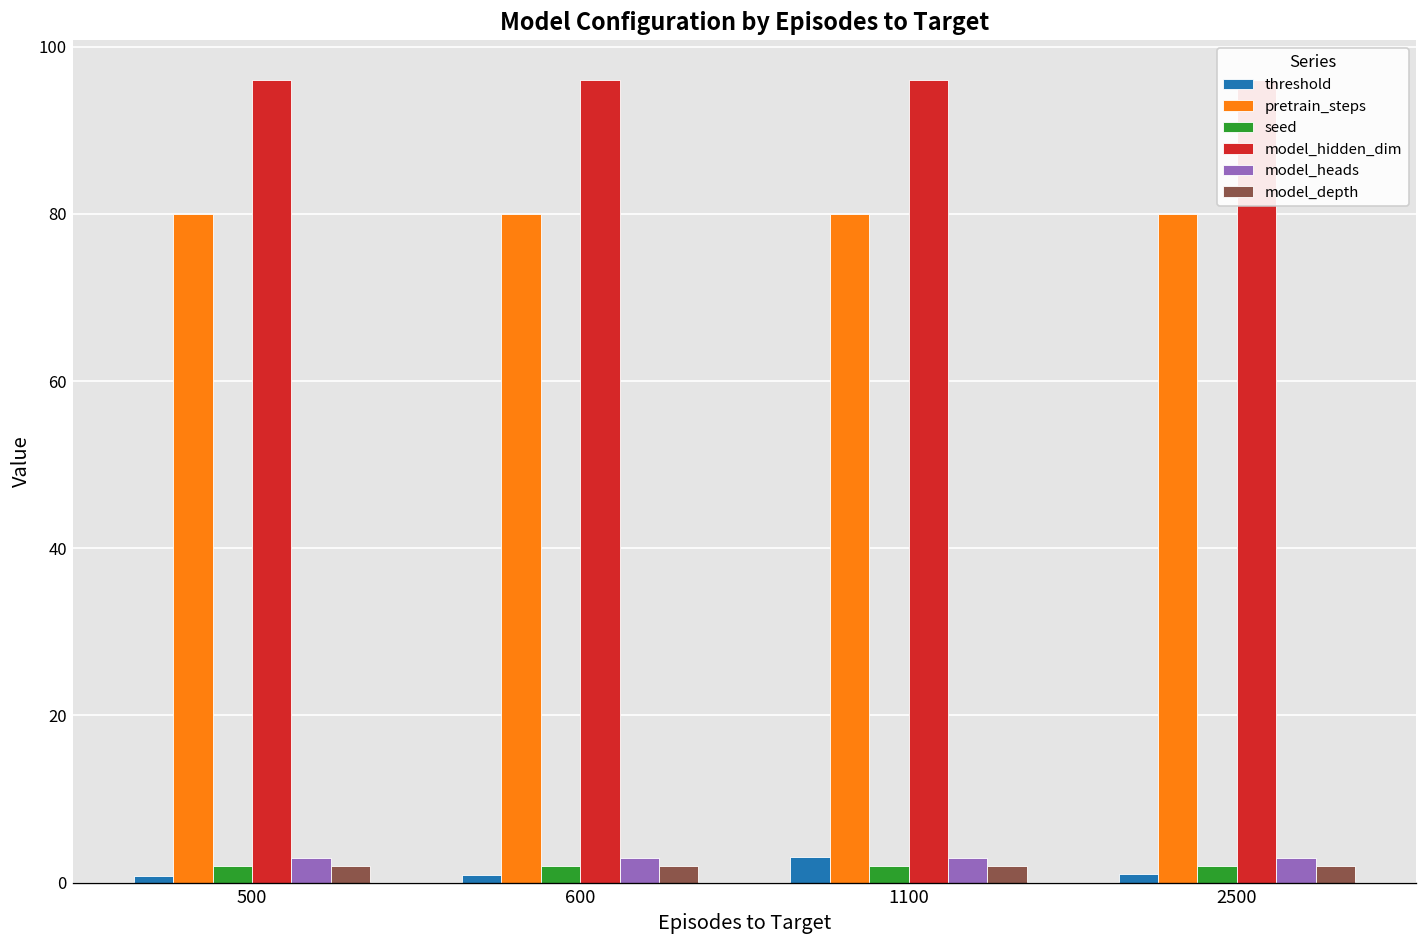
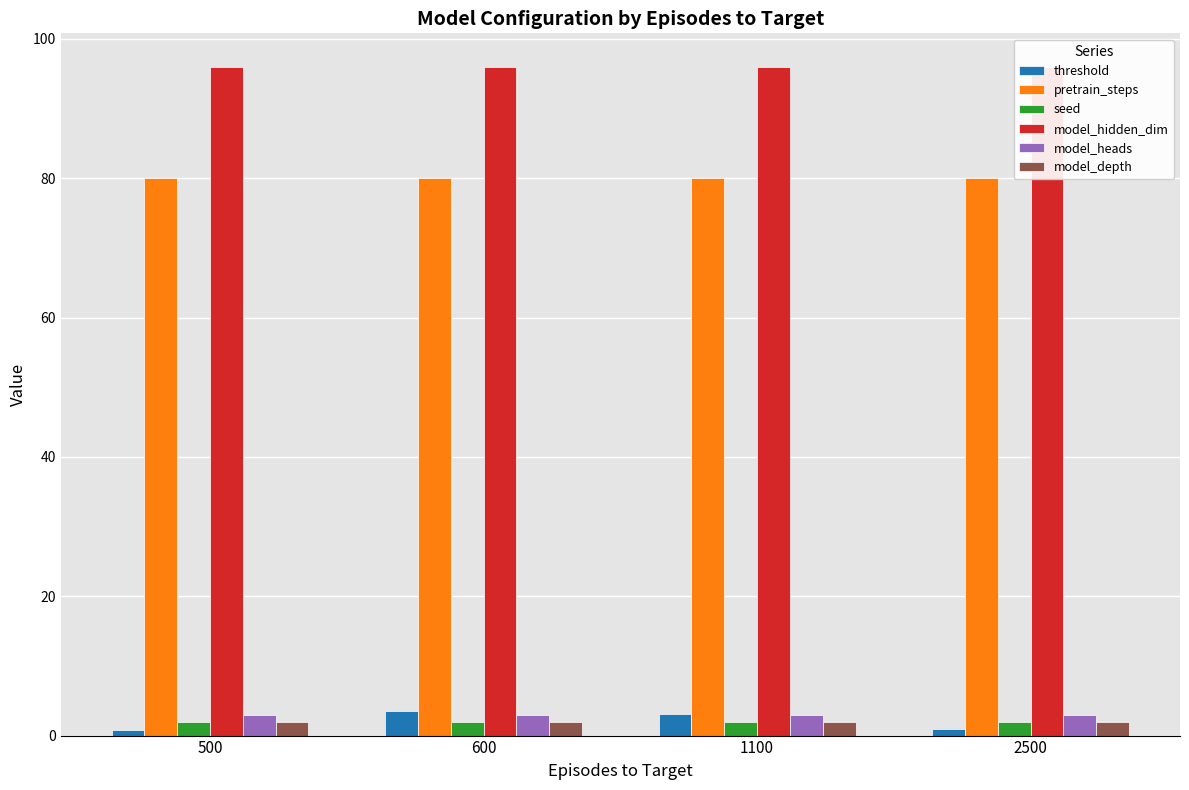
  {
    "threshold": {
      "500": 1,
-     "600": 1,
+     "600": 4,
      "1100": 3,
      "2500": 1
    },
    "pretrain_steps": {
      "500": 80,
      "600": 80,
      "1100": 80,
      "2500": 80
    },
    "seed": {
      "500": 2,
      "600": 2,
      "1100": 2,
      "2500": 2
    },
    "model_hidden_dim": {
      "500": 96,
      "600": 96,
      "1100": 96
    },
    "model_heads": {
      "500": 3,
      "600": 3,
      "1100": 3,
      "2500": 3
    },
    "model_depth": {
      "500": 2,
      "600": 2,
      "1100": 2,
      "2500": 2
    }
  }
